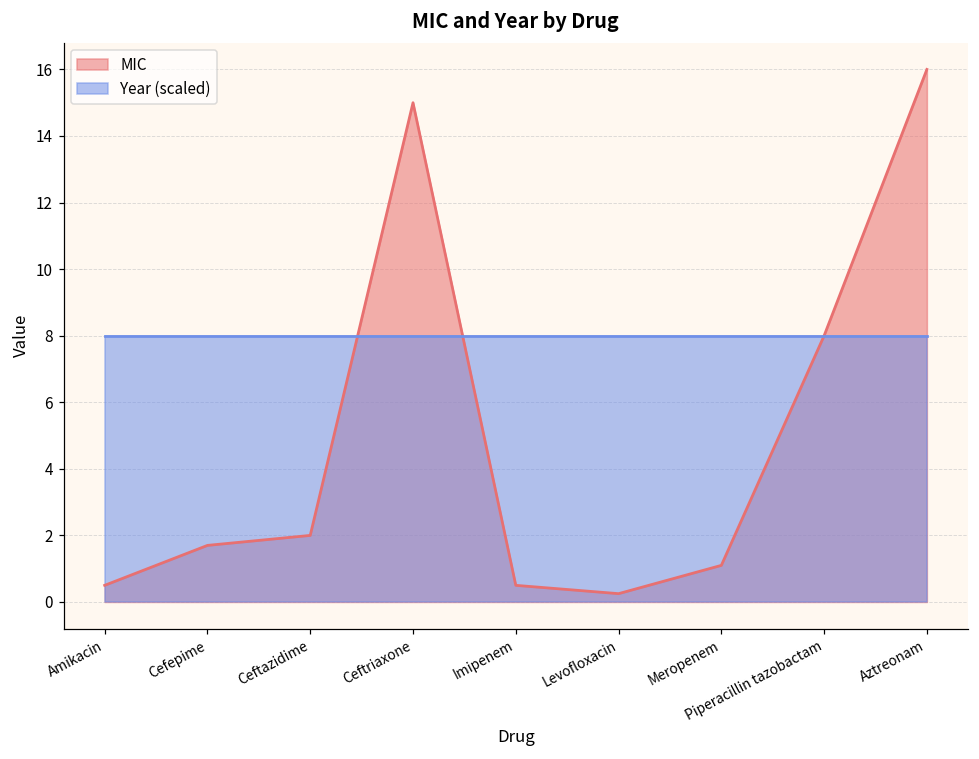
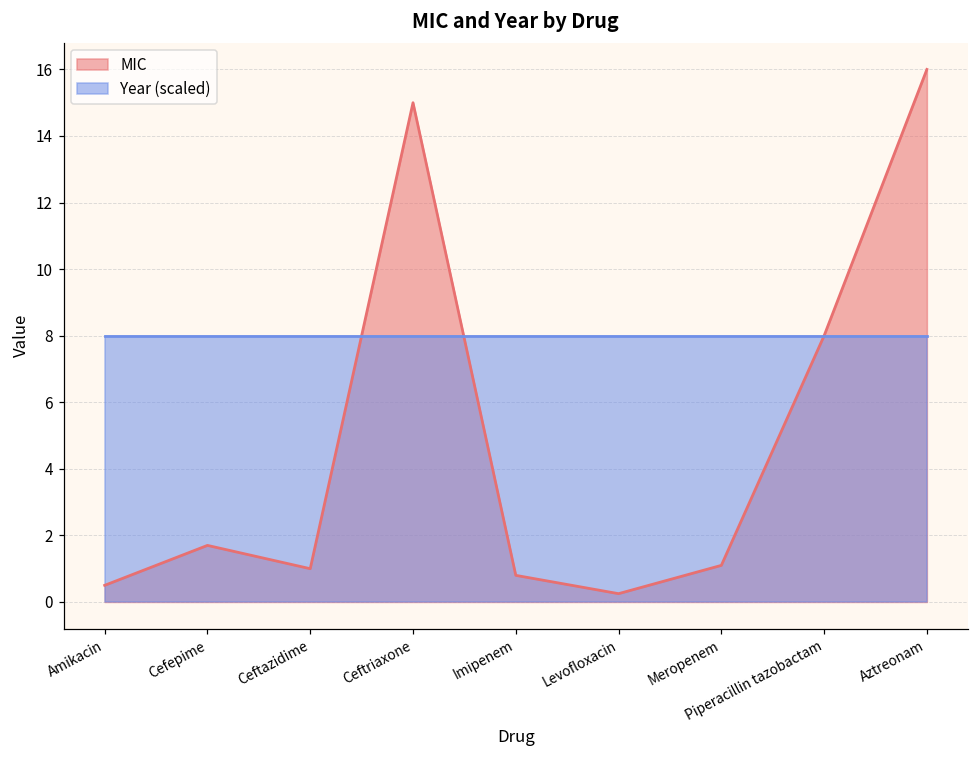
  {
    "MIC": {
      "Amikacin": 0.5,
      "Cefepime": 1.7,
-     "Ceftazidime": 2,
+     "Ceftazidime": 1,
      "Ceftriaxone": 15.0,
-     "Imipenem": 0.5,
+     "Imipenem": 0.8,
      "Levofloxacin": 0.3,
      "Meropenem": 1.1,
      "Aztreonam": 16.0
    },
    "Year (scaled)": {
      "Amikacin": 8.0,
      "Cefepime": 8.0,
      "Ceftazidime": 8.0,
      "Ceftriaxone": 8.0,
      "Imipenem": 8.0,
      "Levofloxacin": 8.0,
      "Meropenem": 8.0,
      "Aztreonam": 8.0
    }
  }
